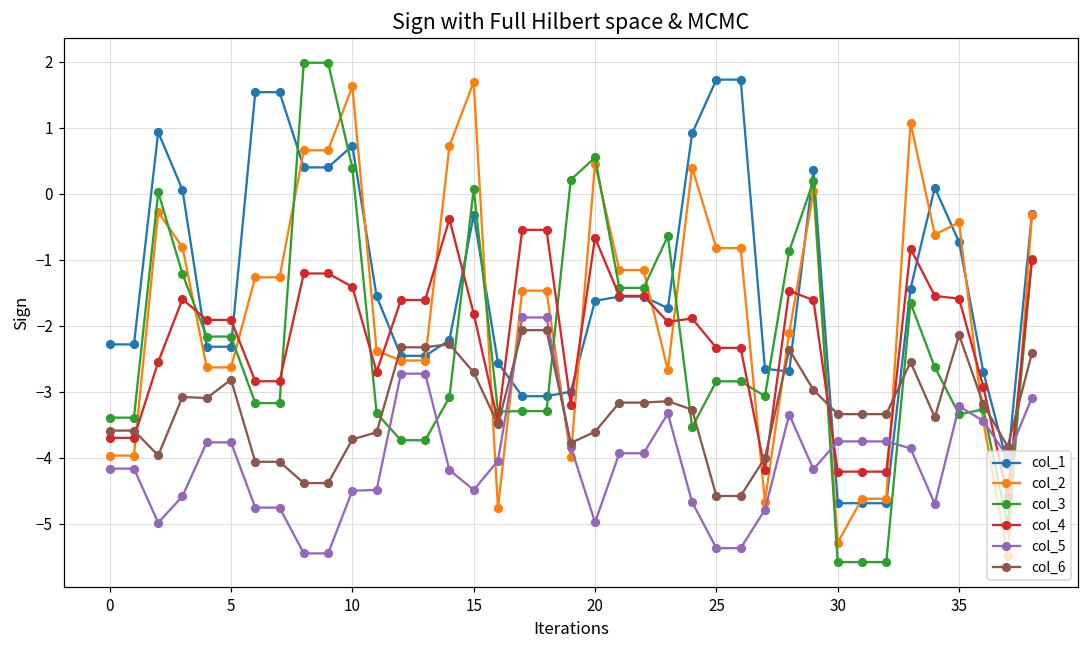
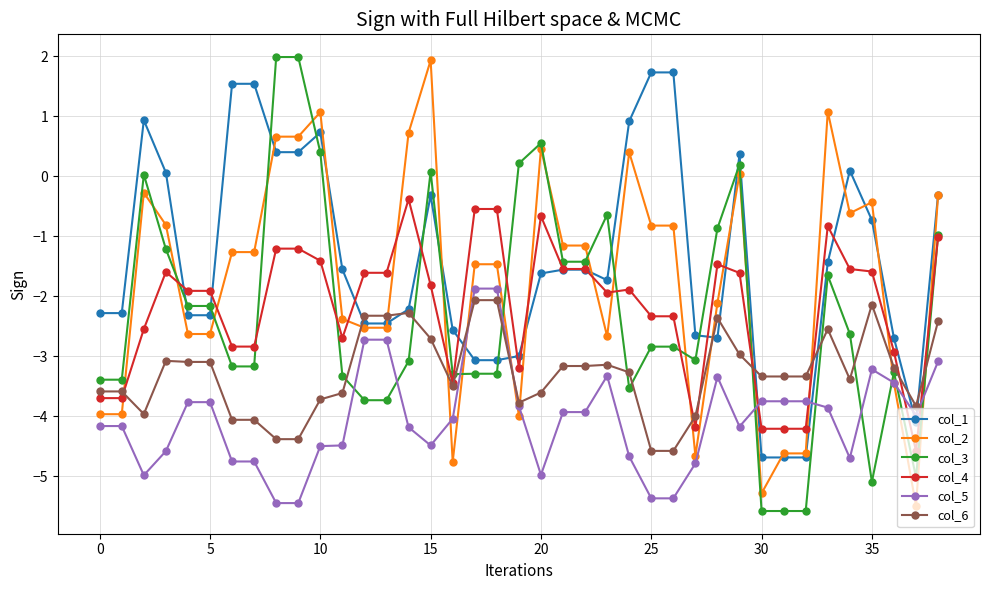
  {
    "col_1": {
      "0": -2.3,
      "5": -2.3,
      "10": 0.7,
      "15": -0.3,
      "20": -1.6,
      "25": 1.7,
      "30": -4.7,
      "35": -0.7
    },
    "col_2": {
      "0": -4.0,
      "5": -2.6,
-     "10": 1.6,
-     "15": 1.7,
+     "10": 1.1,
+     "15": 1.9,
      "20": 0.5,
      "25": -0.8,
      "30": -5.3,
      "35": -0.4
    },
    "col_3": {
      "0": -3.4,
      "5": -2.2,
      "10": 0.4,
      "15": 0.1,
      "20": 0.5,
      "25": -2.8,
      "30": -5.6,
-     "35": -3.3
+     "35": -5.1
    },
    "col_4": {
      "0": -3.7,
      "5": -1.9,
      "10": -1.4,
      "15": -1.8,
      "20": -0.7,
      "25": -2.3,
      "30": -4.2,
      "35": -1.6
    },
    "col_5": {
      "0": -4.2,
      "5": -3.8,
      "10": -4.5,
      "15": -4.5,
      "20": -5.0,
      "25": -5.4,
      "30": -3.8,
      "35": -3.2
    },
    "col_6": {
      "0": -3.6,
-     "5": -2.8,
+     "5": -3.1,
      "10": -3.7,
      "15": -2.7,
      "20": -3.6,
      "25": -4.6,
      "30": -3.3,
      "35": -2.1
    }
  }
